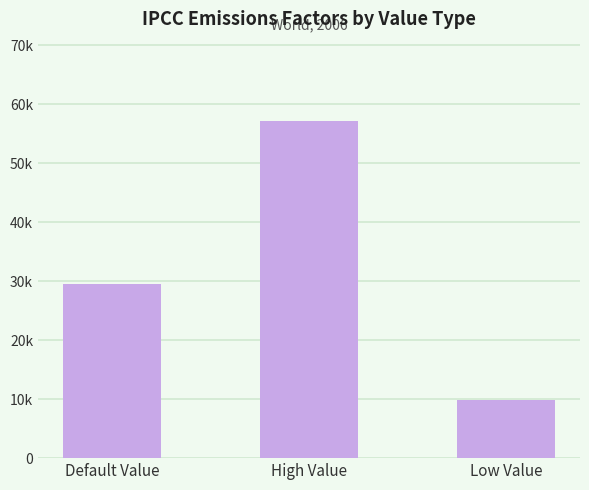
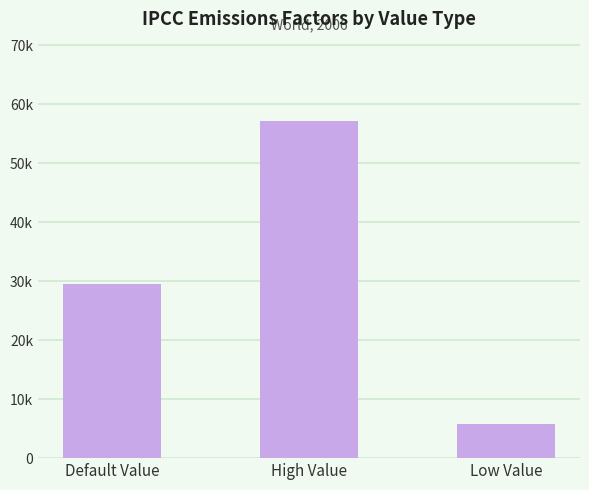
  {
    "Default Value": 30000,
    "High Value": 57000,
-   "Low Value": 10000
+   "Low Value": 6000
  }
